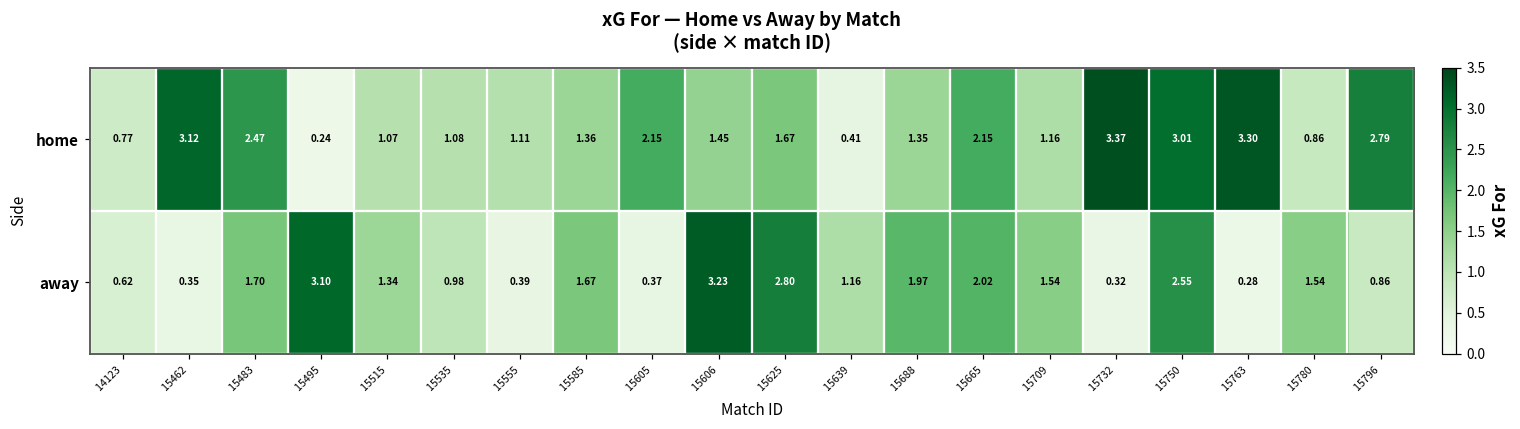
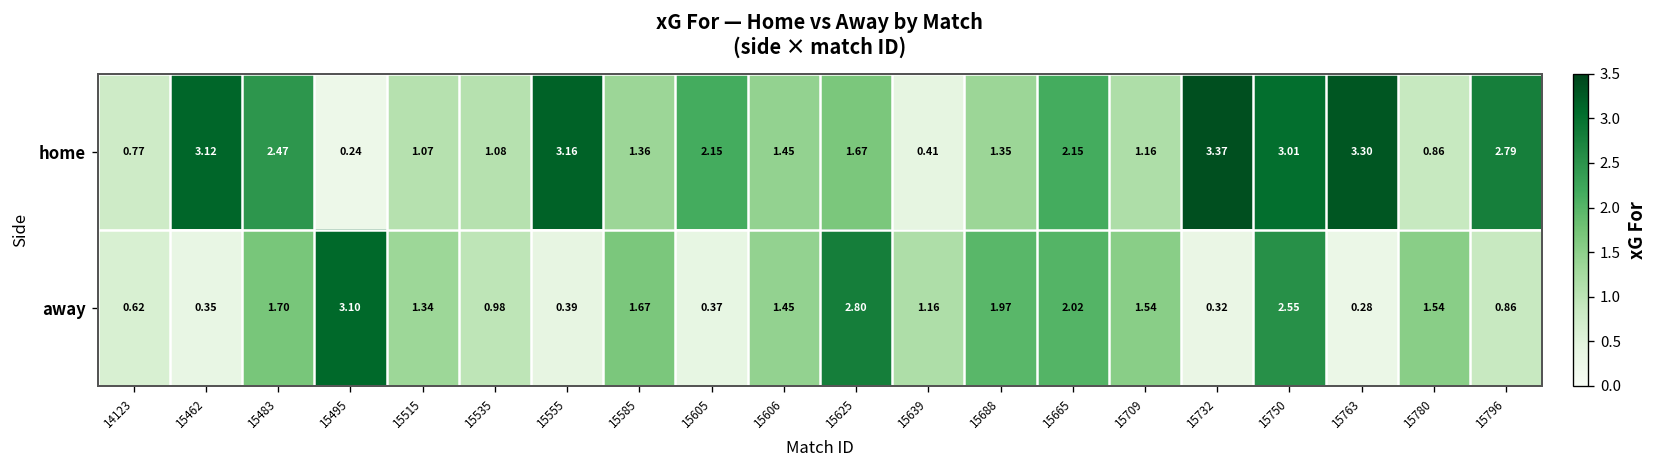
  {
    "home": {
      "14123": 0.77,
      "15462": 3.12,
      "15483": 2.47,
      "15495": 0.24,
      "15515": 1.07,
      "15535": 1.08,
-     "15555": 1.11,
+     "15555": 3.16,
      "15585": 1.36,
      "15605": 2.15,
      "15606": 1.45,
      "15625": 1.67,
      "15639": 0.41,
      "15688": 1.35,
      "15665": 2.15,
      "15709": 1.16,
      "15732": 3.37,
      "15750": 3.01,
      "15763": 3.30,
      "15780": 0.86,
      "15796": 2.79
    },
    "away": {
      "14123": 0.62,
      "15462": 0.35,
      "15483": 1.70,
      "15495": 3.10,
      "15515": 1.34,
      "15535": 0.98,
      "15555": 0.39,
      "15585": 1.67,
      "15605": 0.37,
-     "15606": 3.23,
+     "15606": 1.45,
      "15625": 2.80,
      "15639": 1.16,
      "15688": 1.97,
      "15665": 2.02,
      "15709": 1.54,
      "15732": 0.32,
      "15750": 2.55,
      "15763": 0.28,
      "15780": 1.54,
      "15796": 0.86
    }
  }
